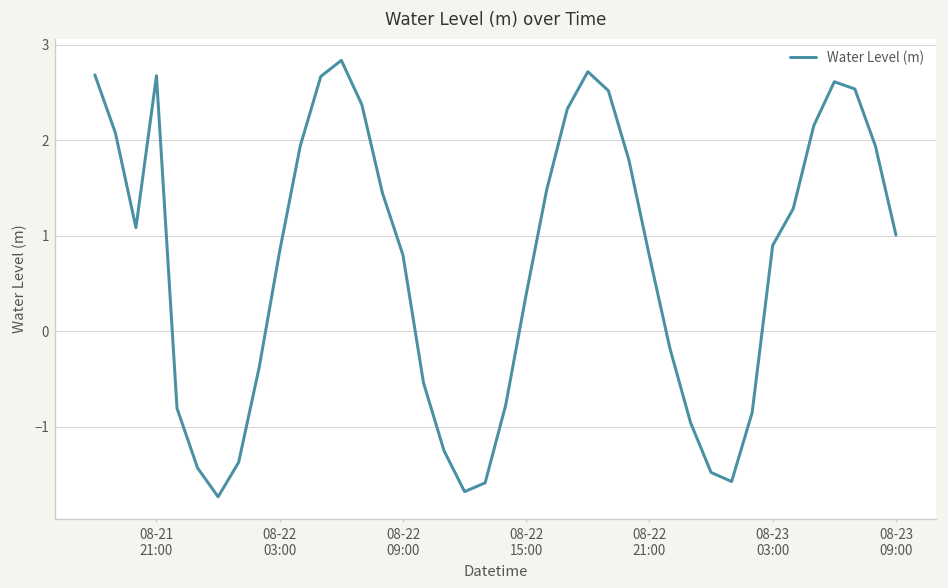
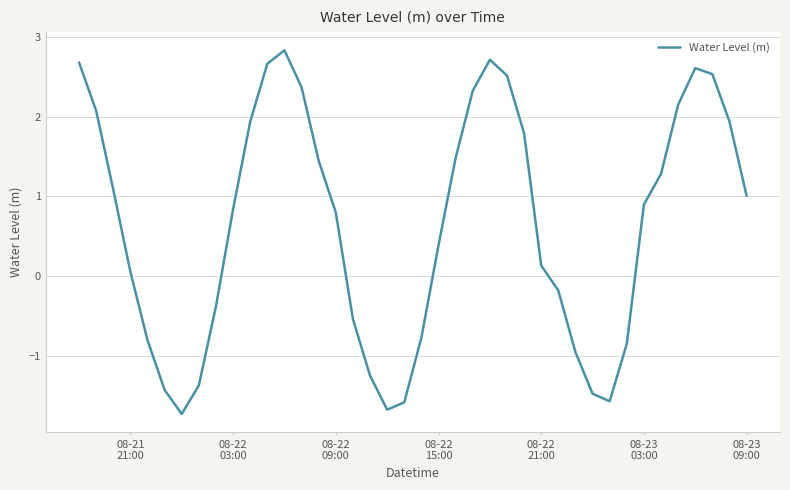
  {
-   "08-21 21:00": 2.7,
+   "08-21 21:00": 0.1,
    "08-22 03:00": 0.8,
    "08-22 09:00": 0.8,
    "08-22 15:00": 0.4,
-   "08-22 21:00": 0.8,
+   "08-22 21:00": 0.1,
    "08-23 03:00": 0.9,
    "08-23 09:00": 1.0
  }
